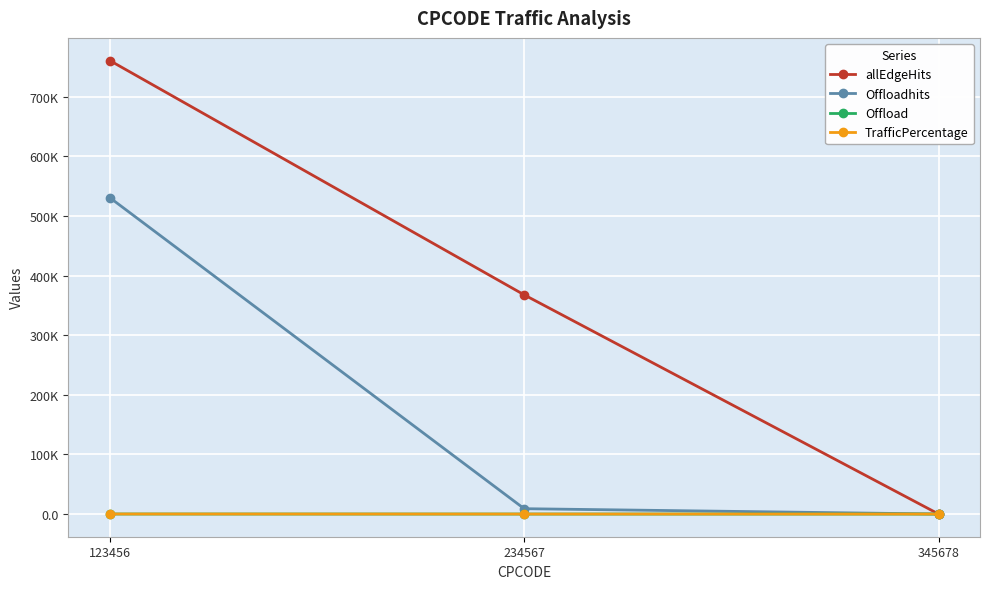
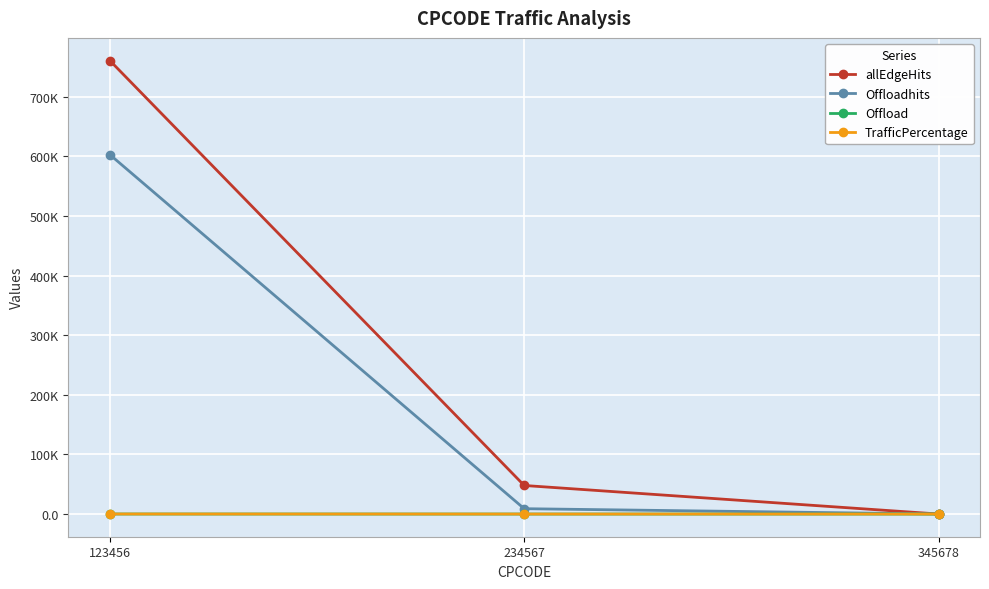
  {
    "allEdgeHits": {
      "123456": 760000,
-     "234567": 370000
+     "234567": 50000
    },
    "Offloadhits": {
-     "123456": 530000,
+     "123456": 600000,
      "234567": 10000
    },
    "TrafficPercentage": {
      "123456": 0,
      "234567": 0
    }
  }
